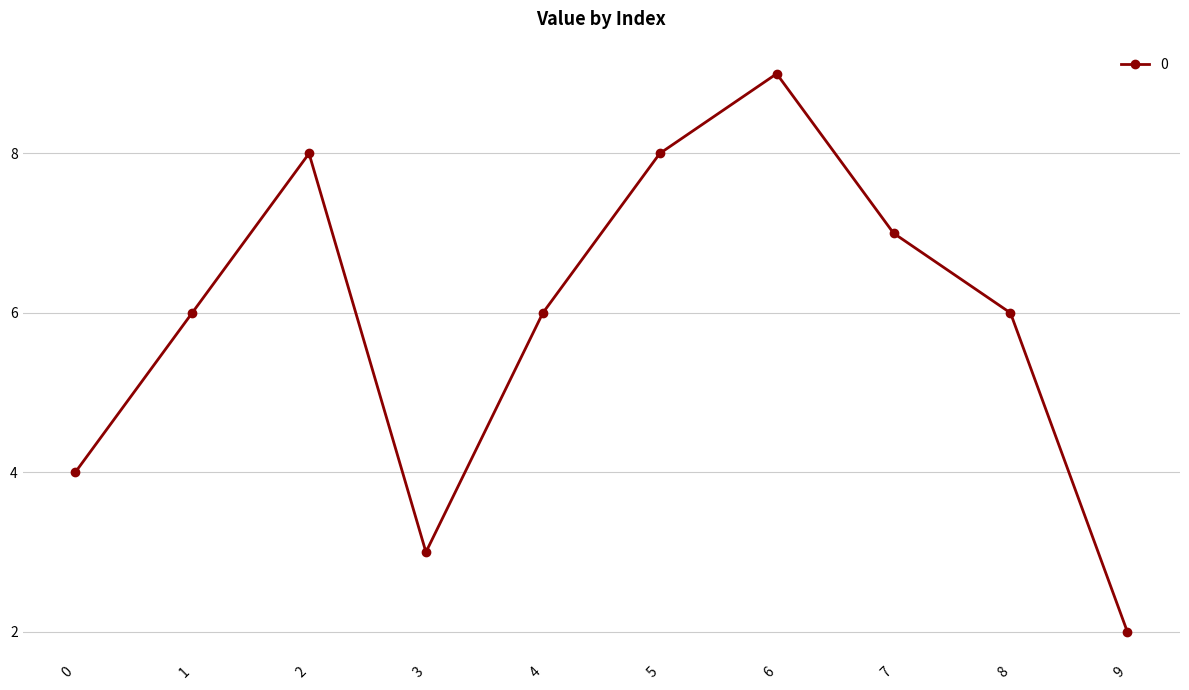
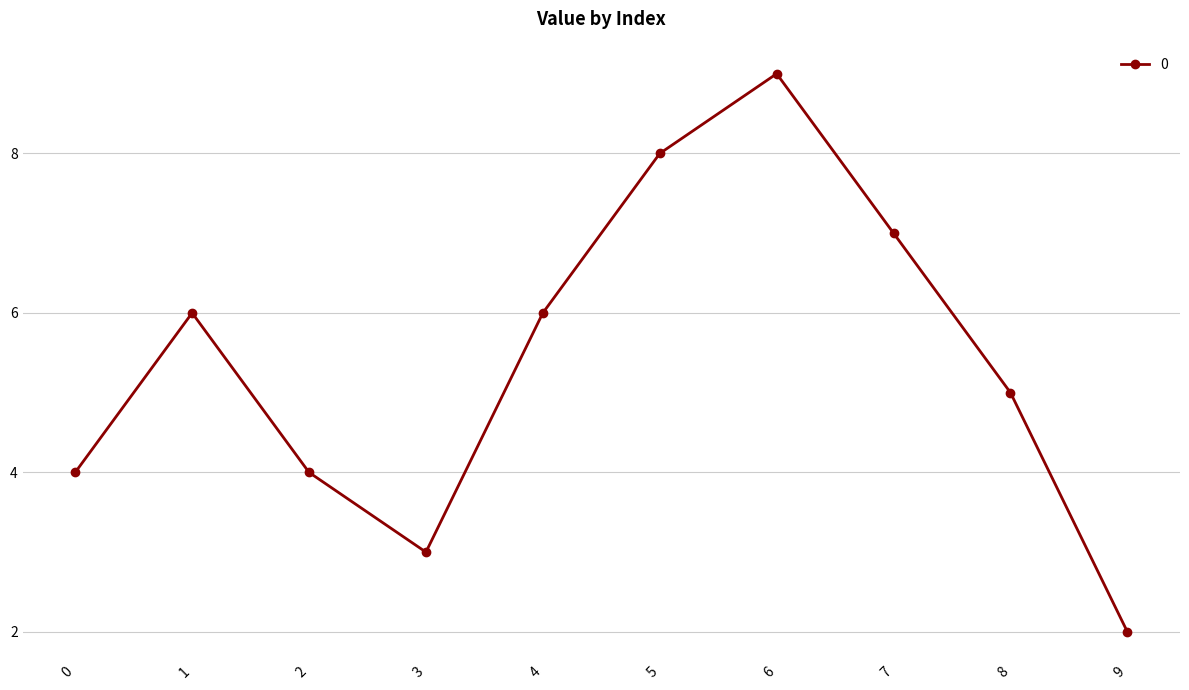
  {
    "0": 4,
    "1": 6,
-   "2": 8,
+   "2": 4,
    "3": 3,
    "4": 6,
    "5": 8,
    "6": 9,
    "7": 7,
-   "8": 6,
+   "8": 5,
    "9": 2
  }
